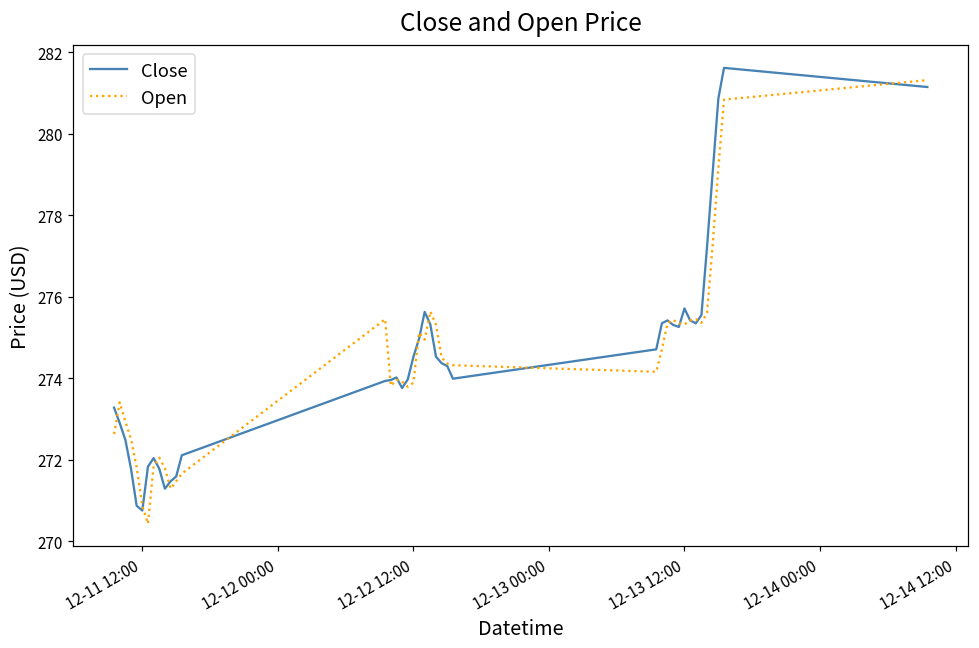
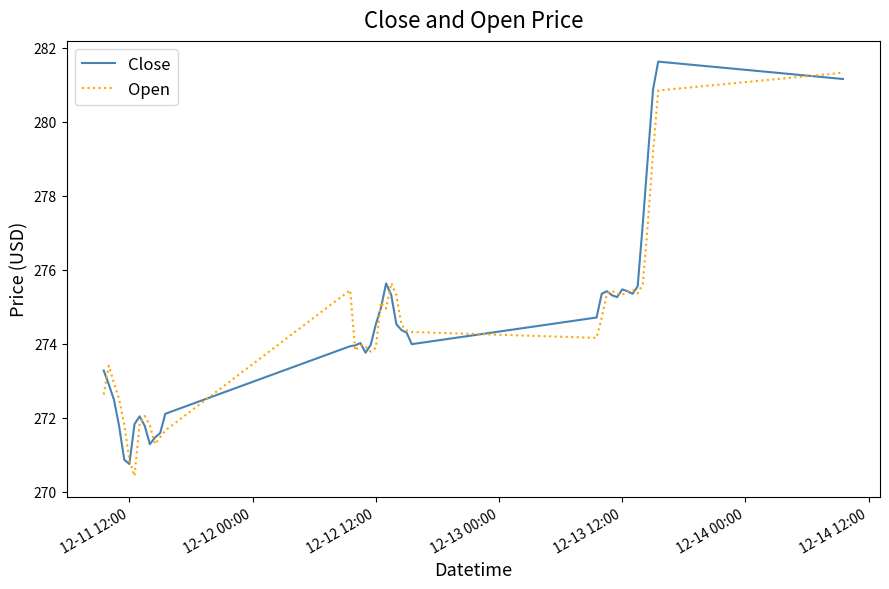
  {
    "Close": {
      "12-11 12:00": 270.8,
      "12-12 12:00": 274.5,
-     "12-13 12:00": 275.7
+     "12-13 12:00": 275.5
    },
    "Open": {
      "12-11 12:00": 270.9,
      "12-12 12:00": 273.9,
      "12-13 12:00": 275.3
    }
  }
